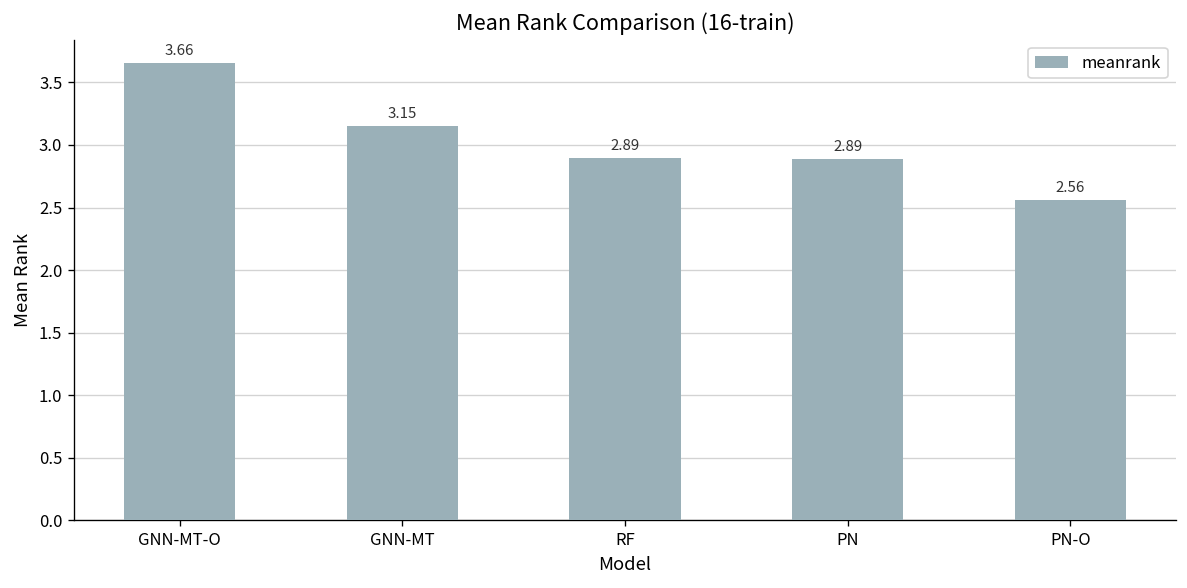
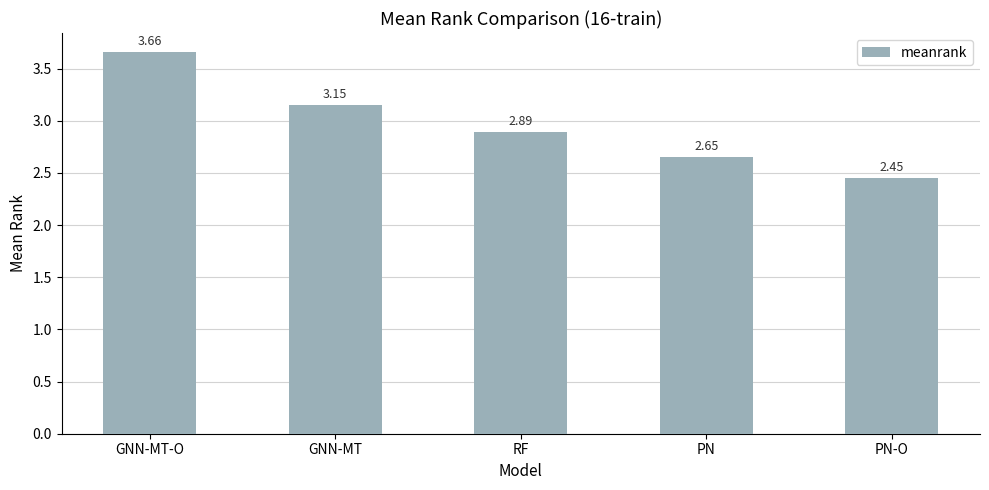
  {
    "GNN-MT-O": 3.66,
    "GNN-MT": 3.15,
    "RF": 2.89,
-   "PN": 2.89,
-   "PN-O": 2.56
+   "PN": 2.65,
+   "PN-O": 2.45
  }
